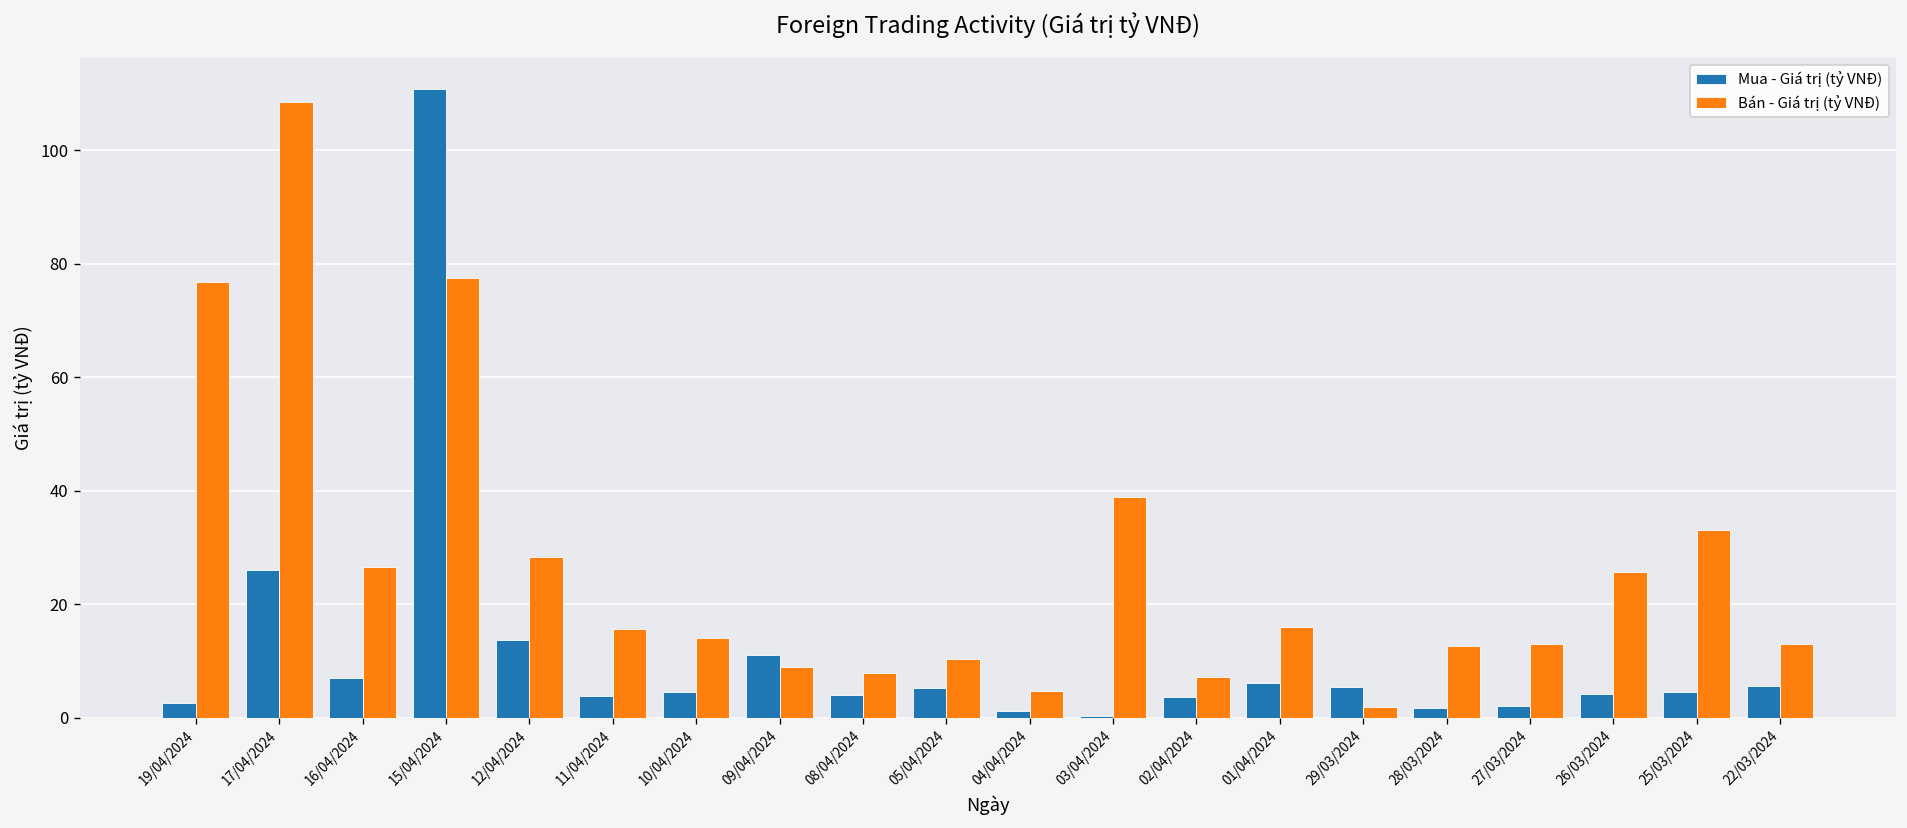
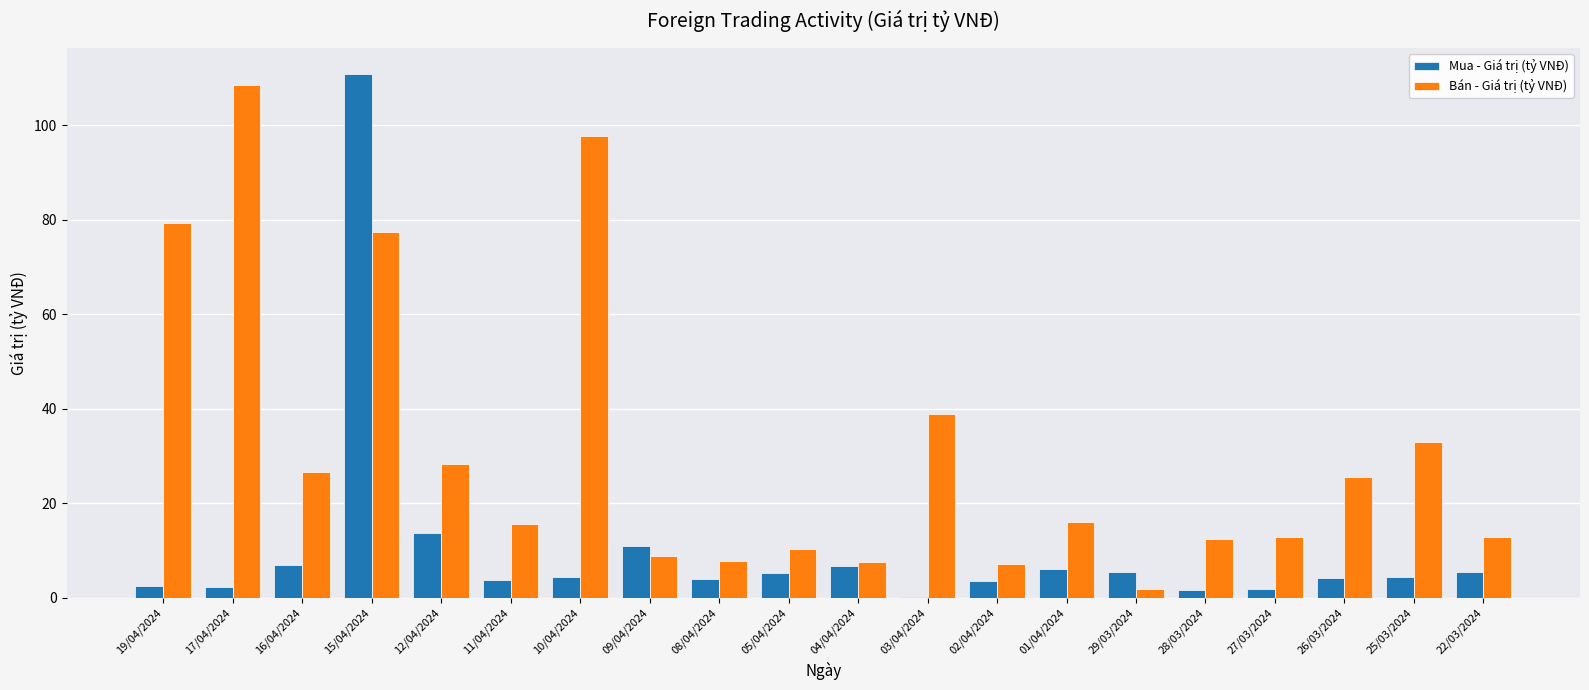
  {
    "Mua - Giá trị (tỷ VNĐ)": {
      "19/04/2024": 3,
-     "17/04/2024": 26,
+     "17/04/2024": 2,
      "16/04/2024": 7,
      "15/04/2024": 111,
      "12/04/2024": 14,
      "11/04/2024": 4,
      "10/04/2024": 5,
      "09/04/2024": 11,
      "08/04/2024": 4,
      "05/04/2024": 5,
-     "04/04/2024": 1,
+     "04/04/2024": 7,
      "02/04/2024": 4,
      "01/04/2024": 6,
      "29/03/2024": 5,
      "28/03/2024": 2,
      "27/03/2024": 2,
      "26/03/2024": 4,
      "25/03/2024": 4,
      "22/03/2024": 6
    },
    "Bán - Giá trị (tỷ VNĐ)": {
-     "19/04/2024": 77,
+     "19/04/2024": 79,
      "17/04/2024": 109,
      "16/04/2024": 27,
      "15/04/2024": 77,
      "12/04/2024": 28,
      "11/04/2024": 16,
-     "10/04/2024": 14,
+     "10/04/2024": 98,
      "09/04/2024": 9,
      "08/04/2024": 8,
      "05/04/2024": 10,
-     "04/04/2024": 5,
+     "04/04/2024": 8,
      "03/04/2024": 39,
      "02/04/2024": 7,
      "01/04/2024": 16,
      "29/03/2024": 2,
      "28/03/2024": 13,
      "27/03/2024": 13,
      "26/03/2024": 26,
      "25/03/2024": 33,
      "22/03/2024": 13
    }
  }
